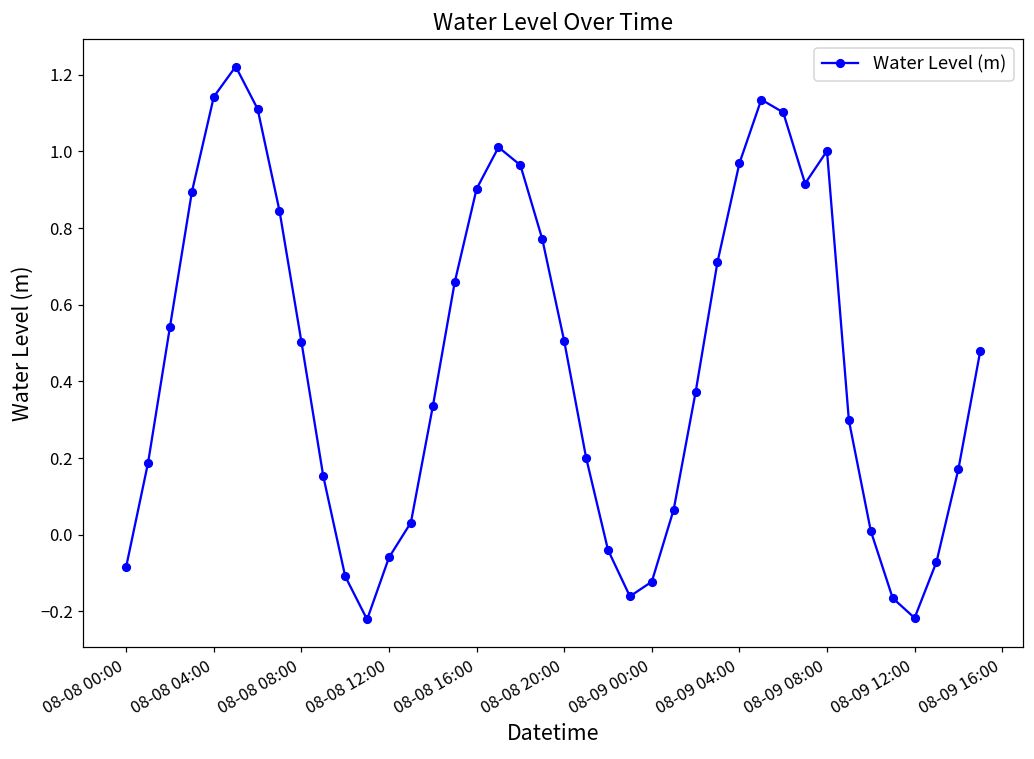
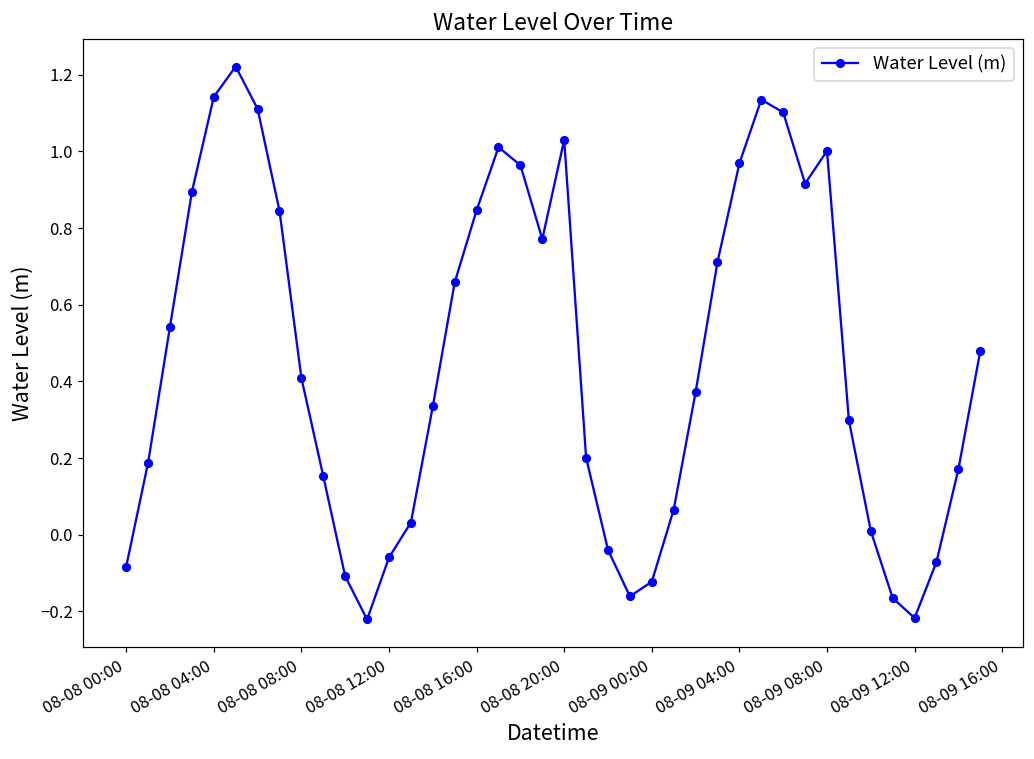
  {
    "08-08 00:00": -0.08,
    "08-08 04:00": 1.14,
-   "08-08 08:00": 0.50,
+   "08-08 08:00": 0.41,
    "08-08 12:00": -0.06,
-   "08-08 16:00": 0.90,
-   "08-08 20:00": 0.51,
+   "08-08 16:00": 0.85,
+   "08-08 20:00": 1.03,
    "08-09 00:00": -0.12,
    "08-09 04:00": 0.97,
    "08-09 08:00": 1.00,
    "08-09 12:00": -0.22
  }
